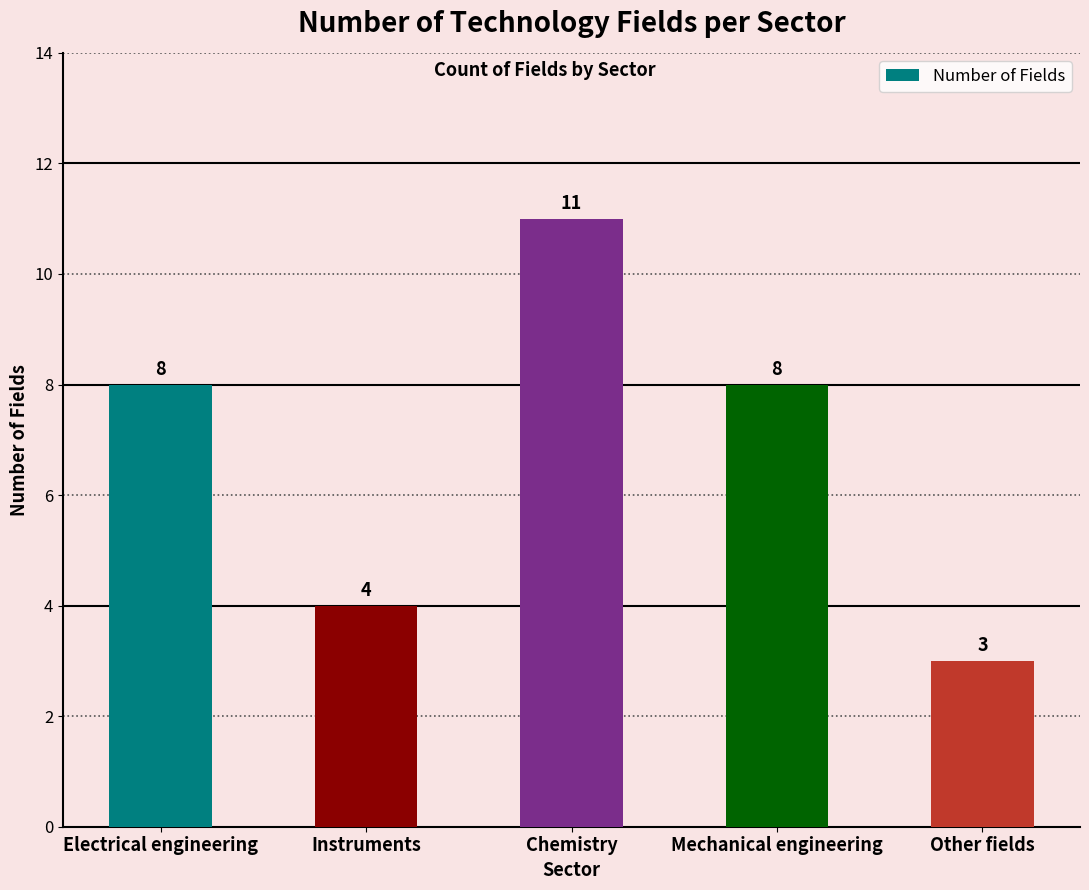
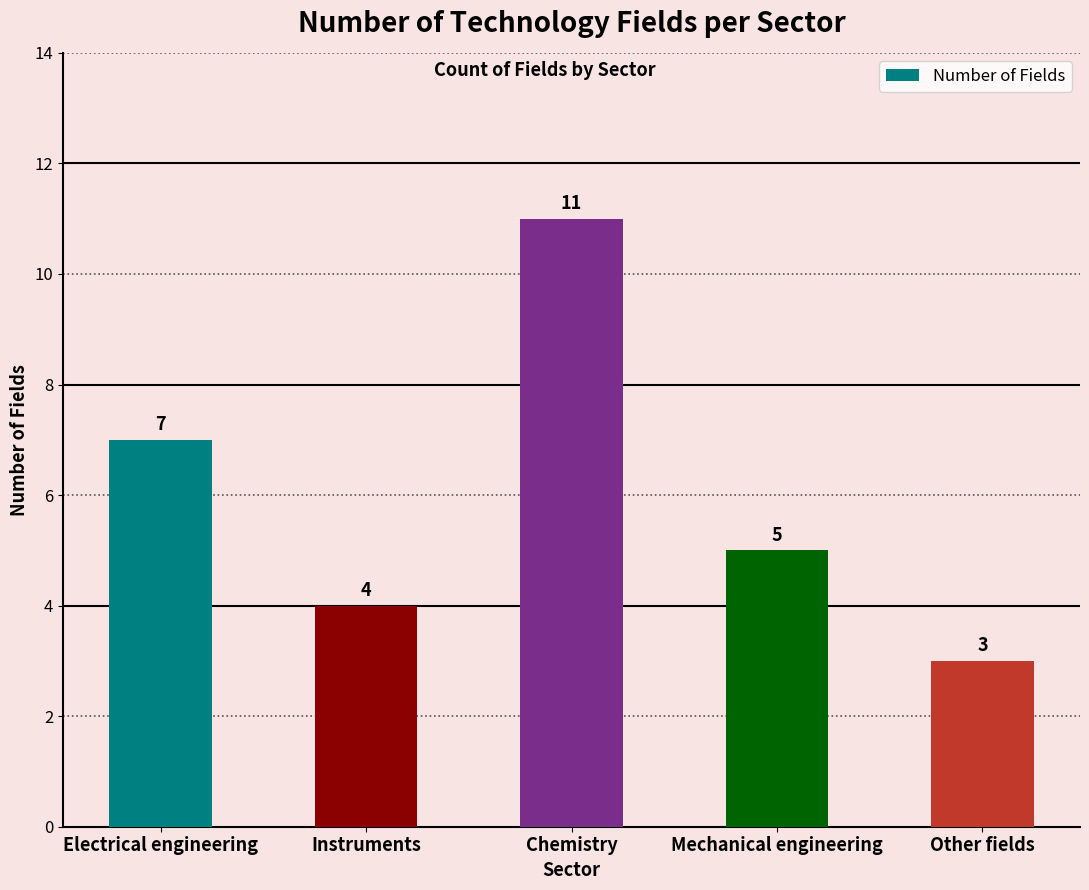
  {
-   "Electrical engineering": 8,
+   "Electrical engineering": 7,
    "Instruments": 4,
    "Chemistry": 11,
-   "Mechanical engineering": 8,
+   "Mechanical engineering": 5,
    "Other fields": 3
  }
